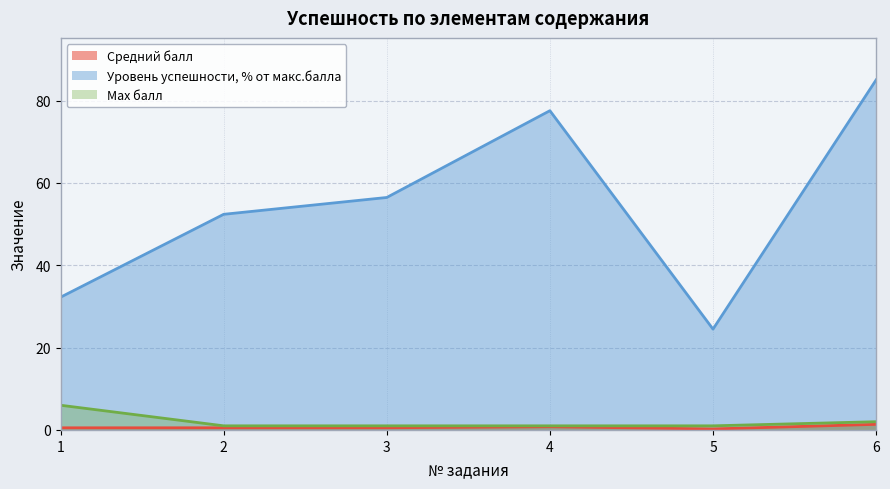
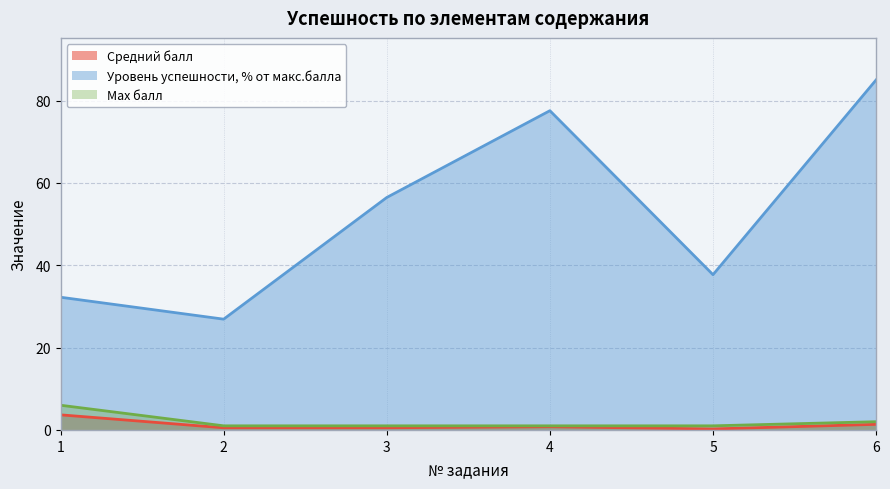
  {
    "Средний балл": {
-     "1": 1,
+     "1": 4,
      "5": 0,
      "6": 1
    },
    "Уровень успешности, % от макс.балла": {
      "1": 32,
-     "2": 52,
+     "2": 27,
      "3": 56,
      "4": 78,
-     "5": 24,
+     "5": 38,
      "6": 85
    },
    "Max балл": {
      "1": 6,
      "5": 1,
      "6": 2
    }
  }
